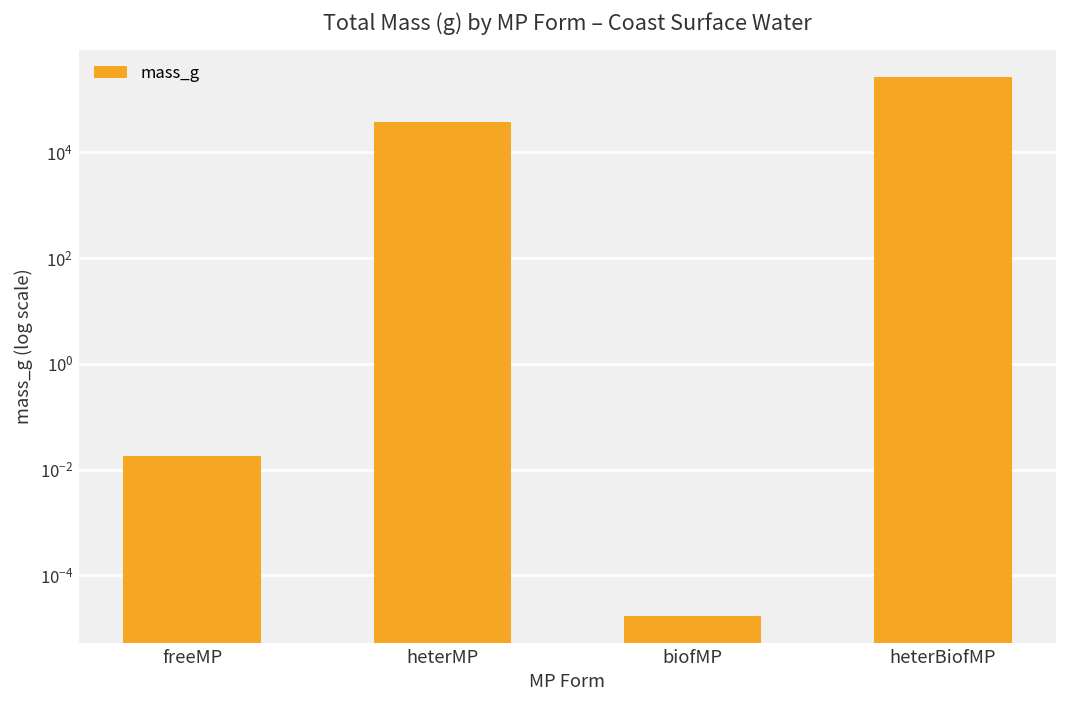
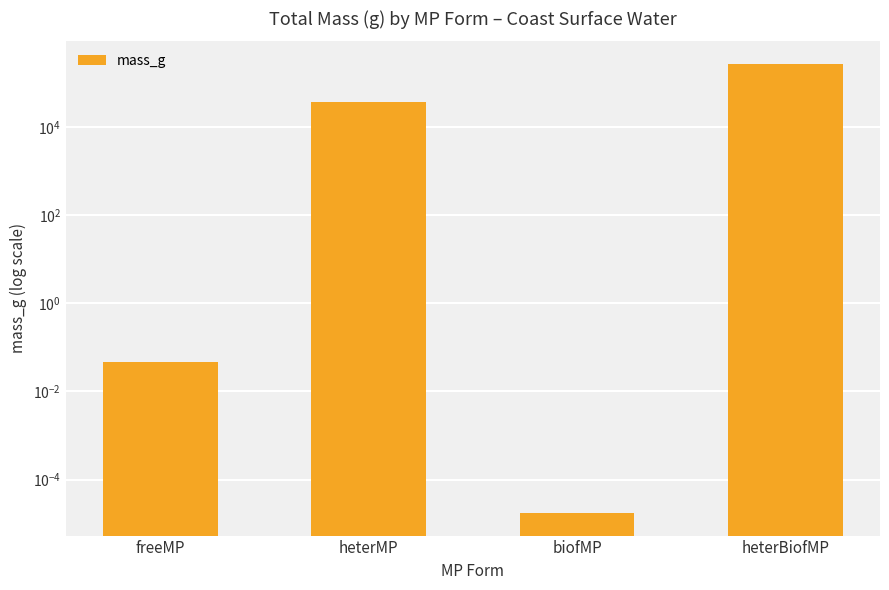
  {
-   "freeMP": 0.018,
+   "freeMP": 0.05,
    "heterMP": 40000,
    "biofMP": 0.000017,
    "heterBiofMP": 300000
  }
